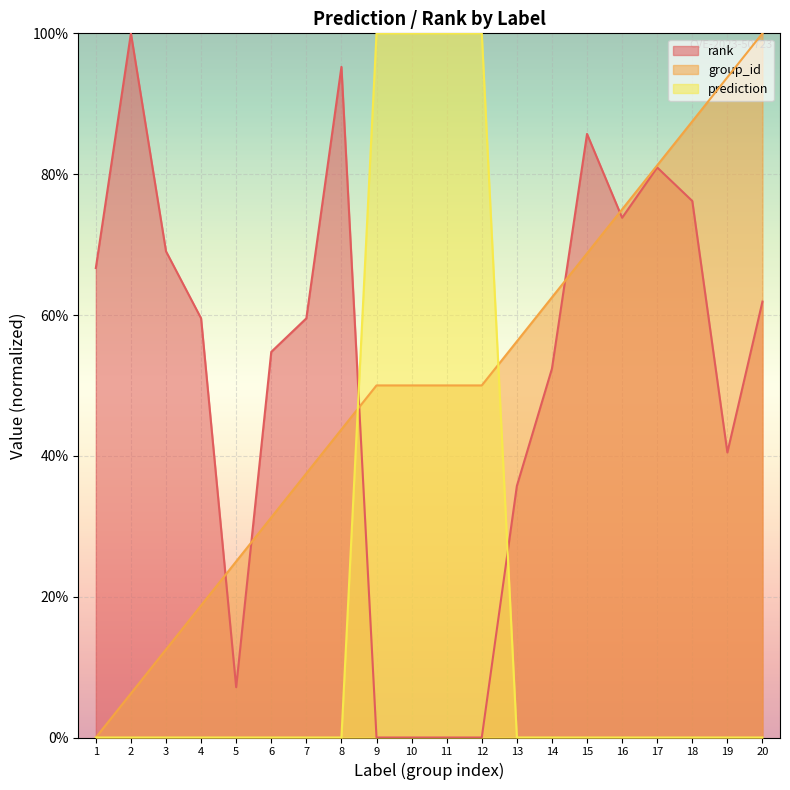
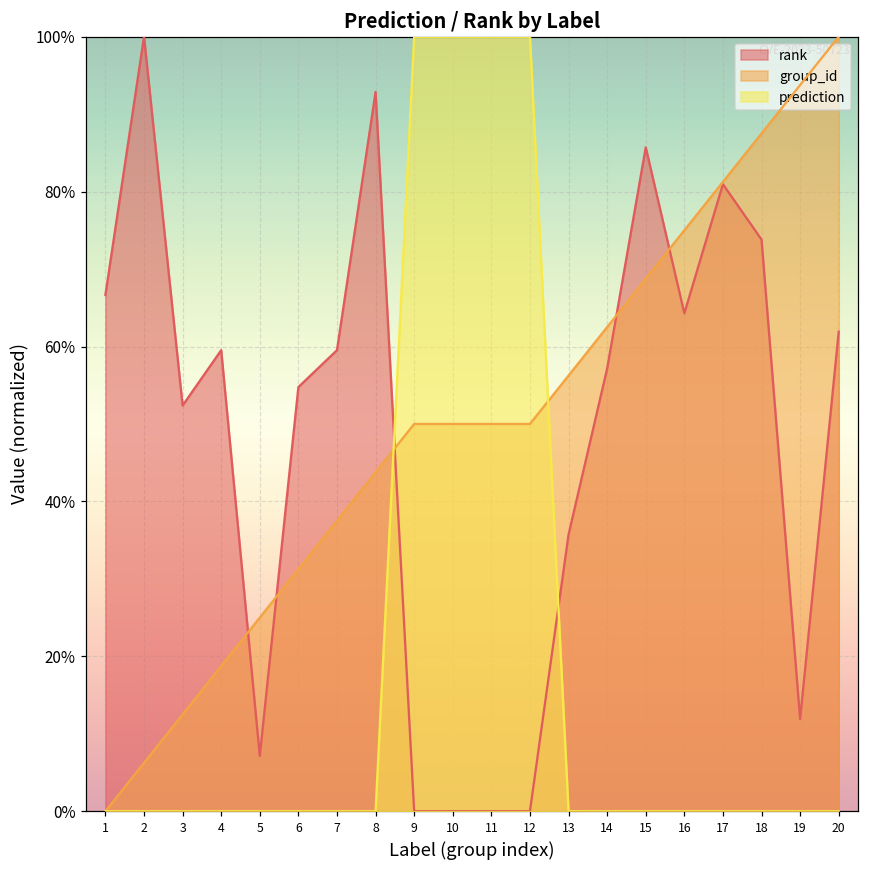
  {
    "rank": {
      "1": "67%",
      "2": "100%",
-     "3": "69%",
+     "3": "52%",
      "4": "60%",
      "5": "7%",
      "6": "55%",
      "7": "60%",
-     "8": "95%",
+     "8": "93%",
      "9": "0%",
      "10": "0%",
      "11": "0%",
      "12": "0%",
      "13": "36%",
-     "14": "52%",
+     "14": "57%",
      "15": "86%",
-     "16": "74%",
-     "18": "76%",
-     "19": "40%",
+     "16": "64%",
+     "18": "74%",
+     "19": "12%",
      "20": "62%"
    }
  }
